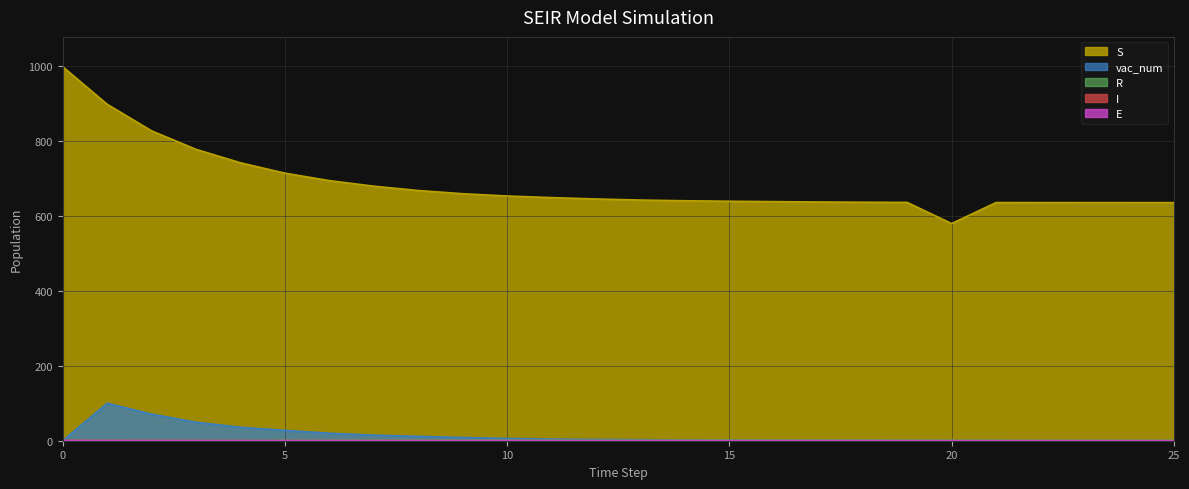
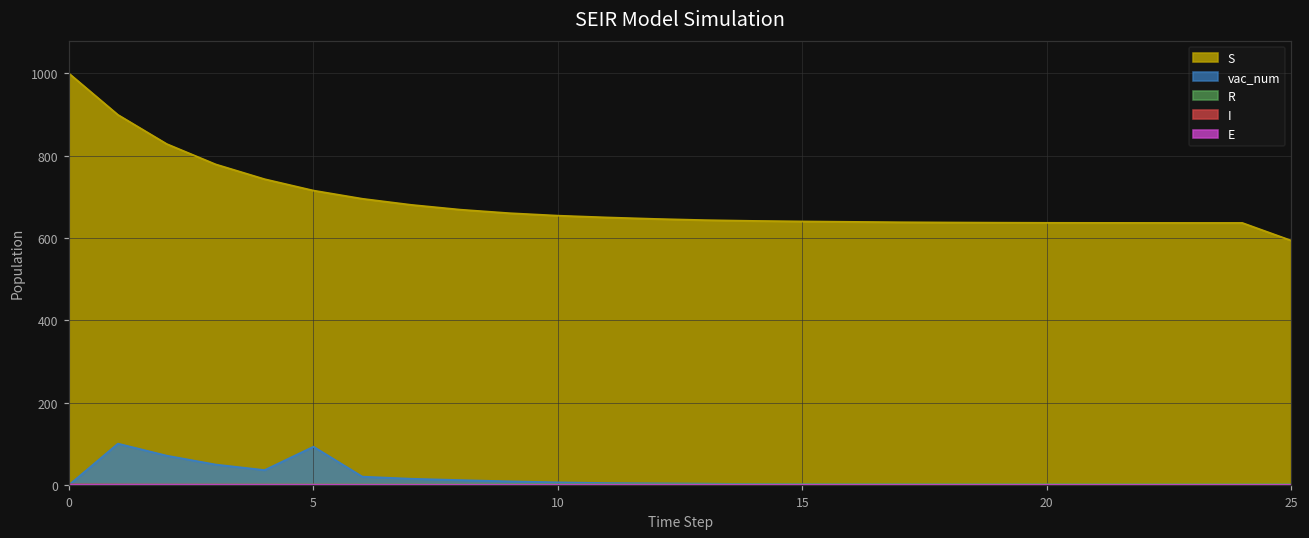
  {
    "S": {
      "0": 1000,
      "5": 710,
      "10": 650,
      "15": 640,
-     "20": 580,
-     "25": 640
+     "20": 640,
+     "25": 590
    },
    "vac_num": {
-     "5": 30
+     "5": 90
    }
  }
